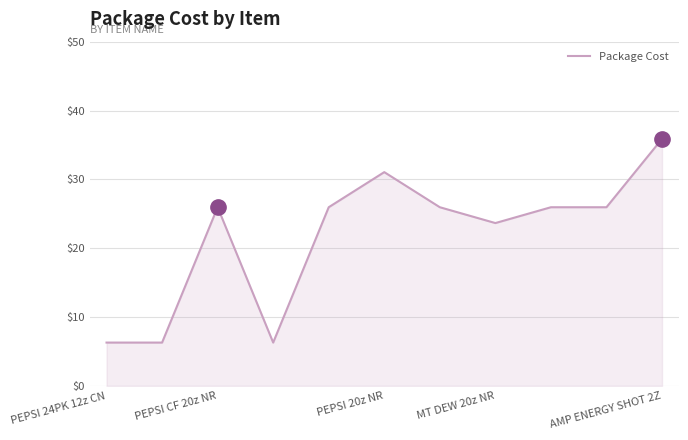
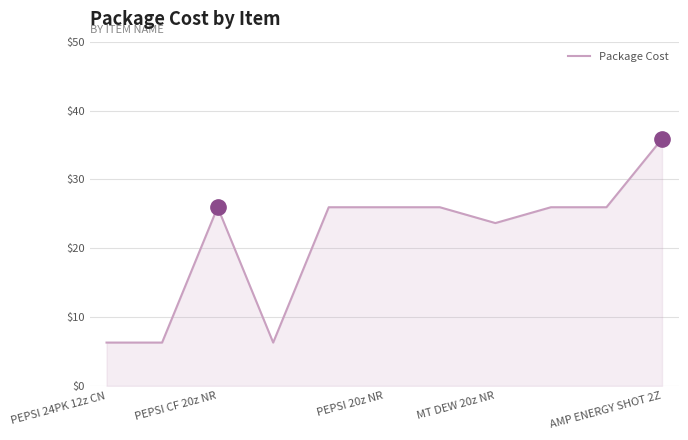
  {
    "Package Cost": {
      "PEPSI 24PK 12z CN": "$6",
-     "PEPSI 20z NR": "$31",
+     "PEPSI 20z NR": "$26",
      "MT DEW 20z NR": "$24"
    }
  }
